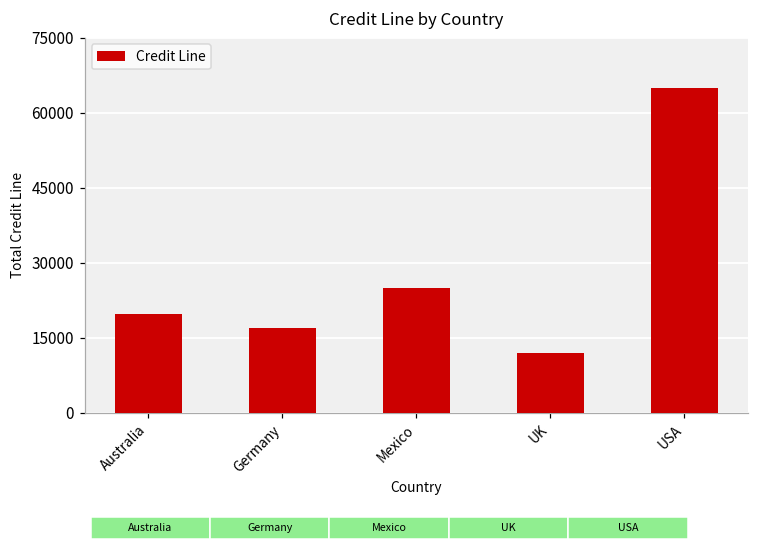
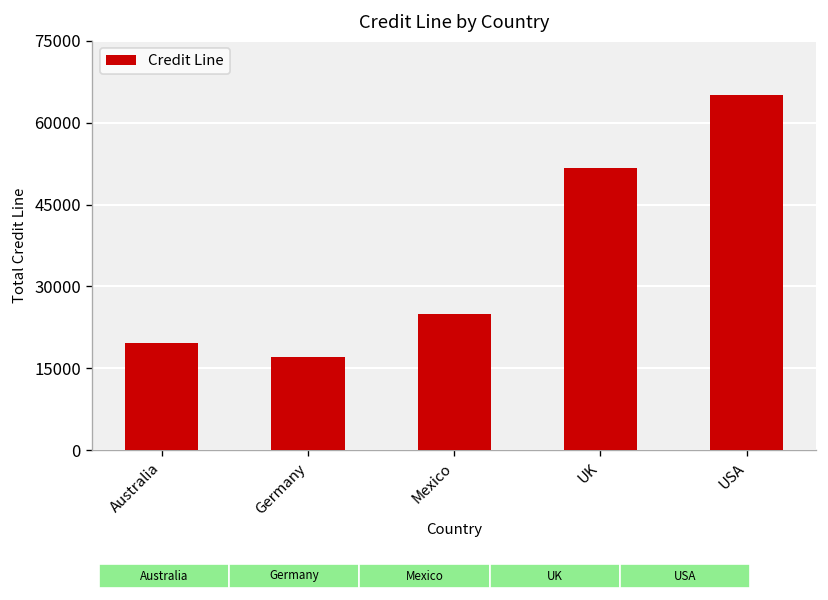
  {
    "Australia": 20000,
    "Germany": 17000,
    "Mexico": 25000,
-   "UK": 12000,
+   "UK": 52000,
    "USA": 65000
  }
